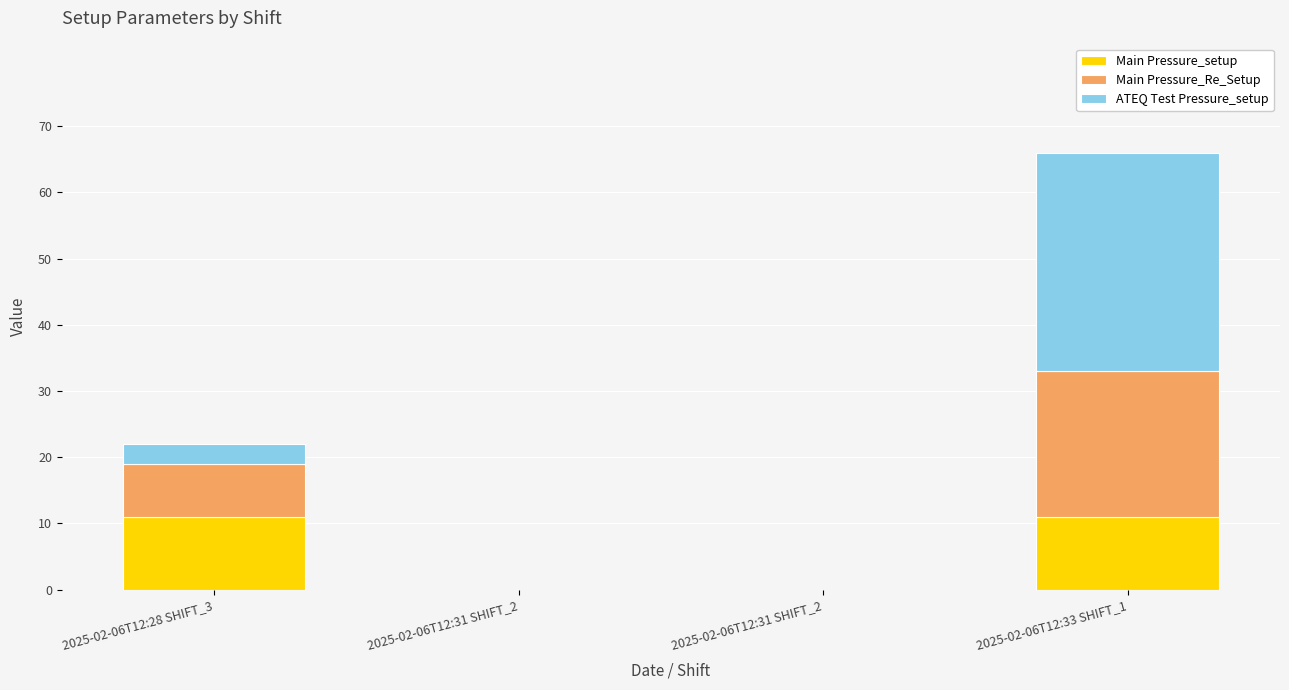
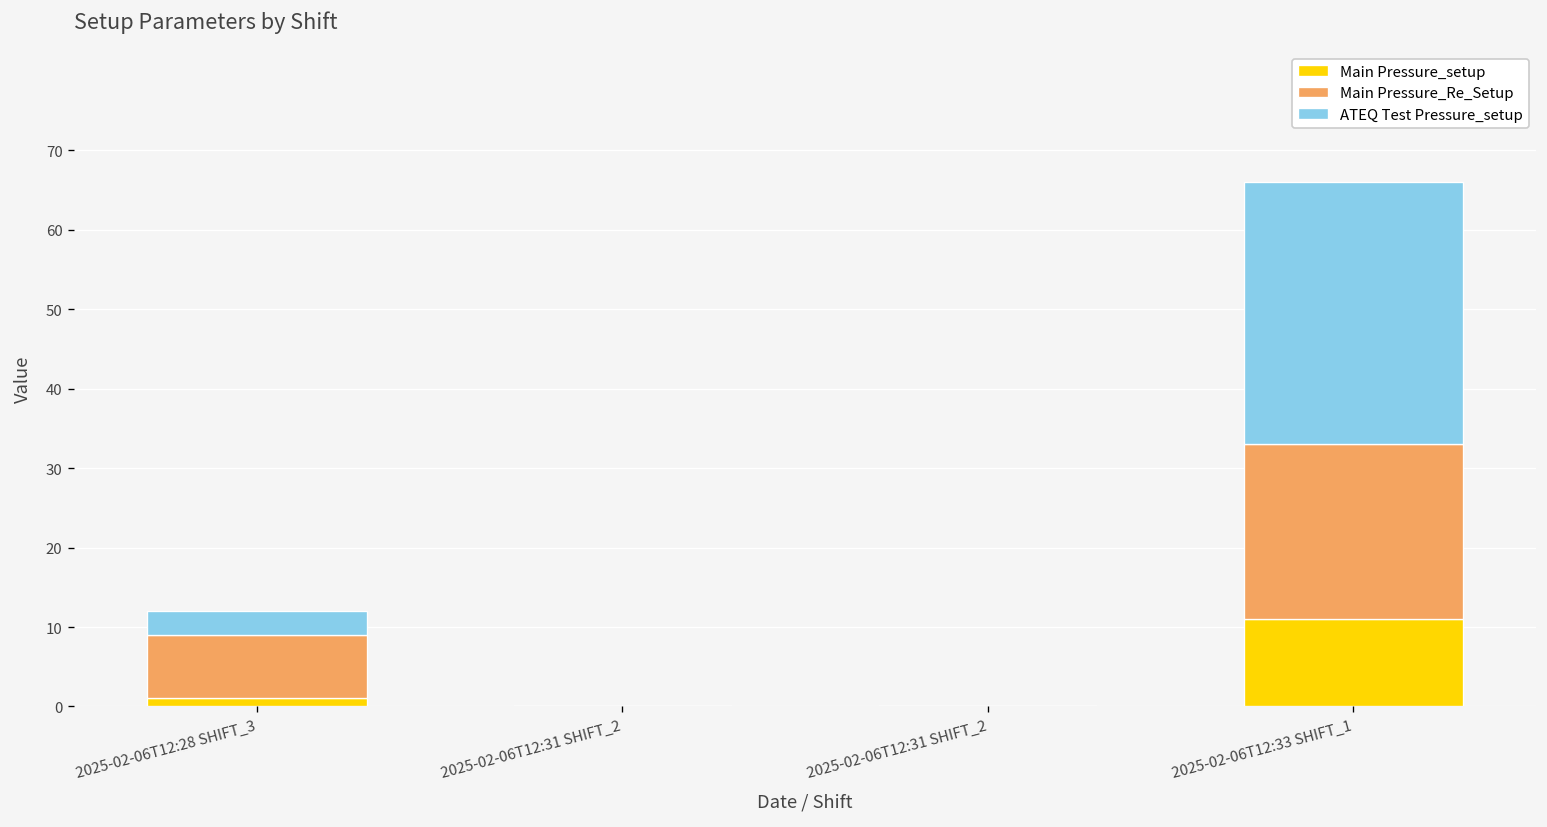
  {
    "Main Pressure_setup": {
-     "2025-02-06T12:28 SHIFT_3": 11,
+     "2025-02-06T12:28 SHIFT_3": 1,
      "2025-02-06T12:33 SHIFT_1": 11
    },
    "Main Pressure_Re_Setup": {
      "2025-02-06T12:28 SHIFT_3": 8,
      "2025-02-06T12:33 SHIFT_1": 22
    },
    "ATEQ Test Pressure_setup": {
      "2025-02-06T12:28 SHIFT_3": 3,
      "2025-02-06T12:33 SHIFT_1": 33
    }
  }
